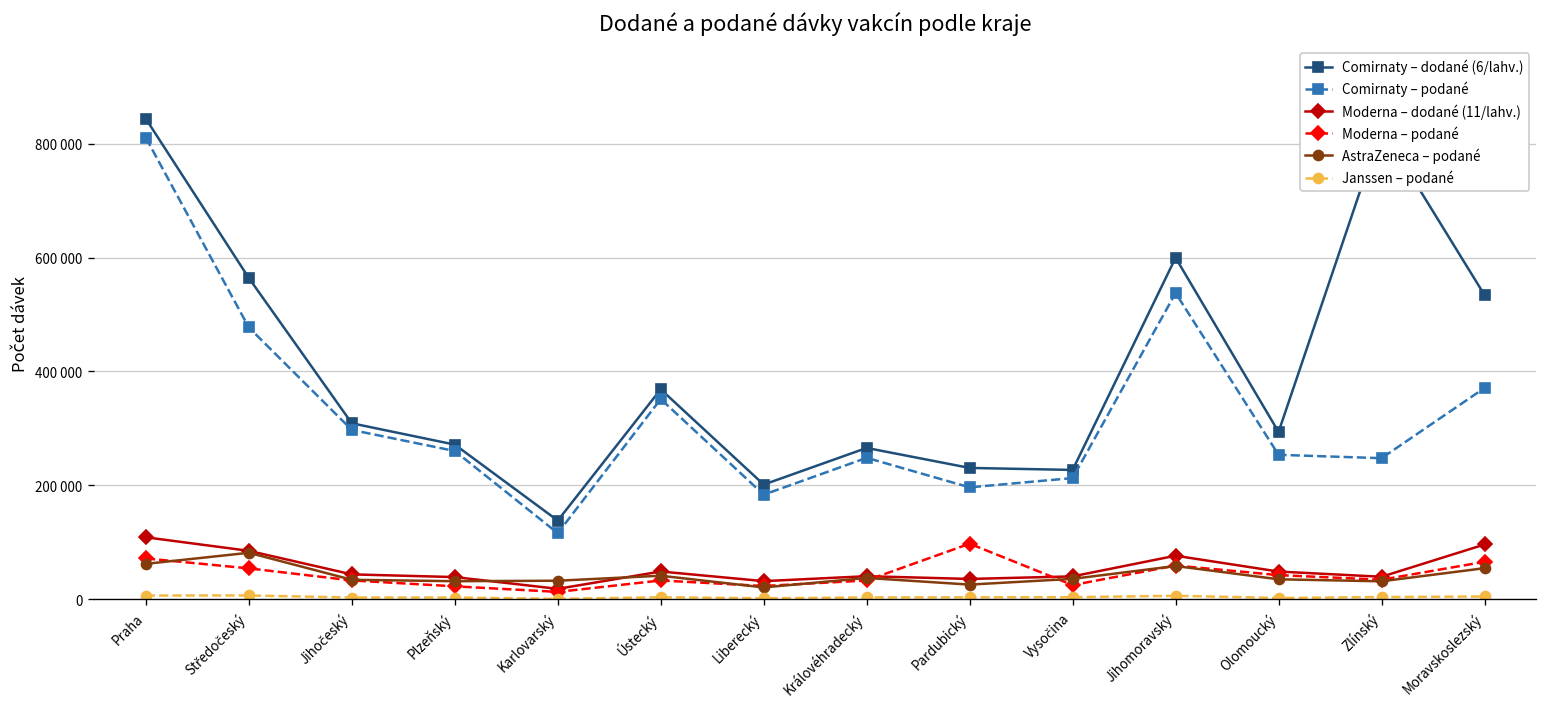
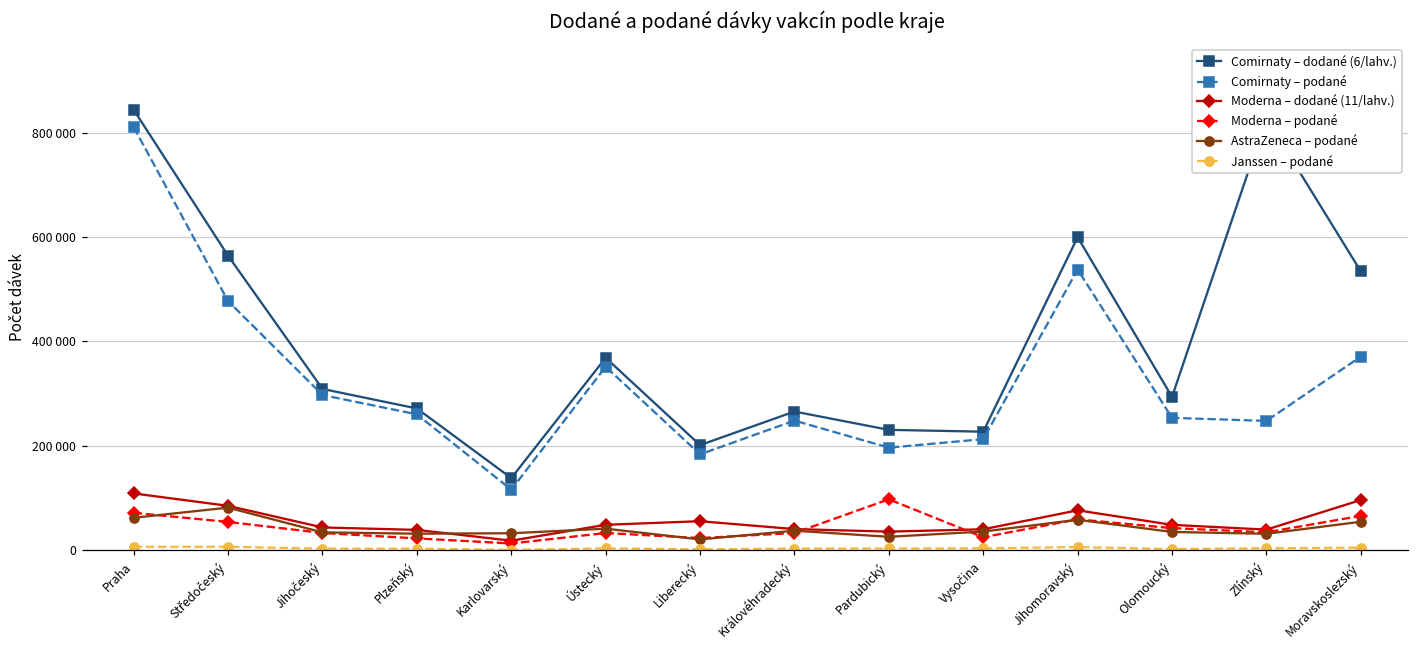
  {
    "Comirnaty – dodané (6/lahv.)": {
      "Praha": 840000,
      "Středočeský": 560000,
      "Jihočeský": 310000,
      "Plzeňský": 270000,
      "Karlovarský": 140000,
      "Ústecký": 370000,
      "Liberecký": 200000,
      "Královéhradecký": 270000,
      "Pardubický": 230000,
      "Vysočina": 230000,
      "Jihomoravský": 600000,
      "Olomoucký": 290000,
      "Moravskoslezský": 530000
    },
    "Comirnaty – podané": {
      "Praha": 810000,
      "Středočeský": 480000,
      "Jihočeský": 300000,
      "Plzeňský": 260000,
      "Karlovarský": 120000,
      "Ústecký": 350000,
      "Liberecký": 180000,
      "Královéhradecký": 250000,
      "Pardubický": 200000,
      "Vysočina": 210000,
      "Jihomoravský": 540000,
      "Olomoucký": 250000,
      "Zlínský": 250000,
      "Moravskoslezský": 370000
    },
    "Moderna – dodané (11/lahv.)": {
      "Praha": 110000,
      "Jihočeský": 40000,
      "Plzeňský": 40000,
      "Karlovarský": 20000,
      "Ústecký": 50000,
-     "Liberecký": 30000,
+     "Liberecký": 60000,
      "Pardubický": 40000,
      "Jihomoravský": 80000,
      "Olomoucký": 50000,
      "Moravskoslezský": 100000
    },
    "Moderna – podané": {
      "Praha": 70000,
      "Středočeský": 50000,
      "Plzeňský": 20000,
      "Karlovarský": 10000,
      "Ústecký": 30000,
      "Pardubický": 100000,
      "Vysočina": 20000,
      "Olomoucký": 40000,
      "Moravskoslezský": 70000
    },
    "AstraZeneca – podané": {
      "Praha": 60000,
      "Plzeňský": 30000,
      "Karlovarský": 30000,
      "Ústecký": 40000,
      "Pardubický": 30000,
      "Olomoucký": 30000,
      "Moravskoslezský": 50000
    },
    "Janssen – podané": {
      "Praha": 10000,
      "Středočeský": 10000,
      "Jihočeský": 0,
      "Plzeňský": 0,
      "Karlovarský": 0,
      "Ústecký": 0,
      "Liberecký": 0,
      "Královéhradecký": 0,
      "Pardubický": 0,
      "Vysočina": 0,
      "Jihomoravský": 10000,
      "Olomoucký": 0,
      "Zlínský": 0,
      "Moravskoslezský": 0
    }
  }
